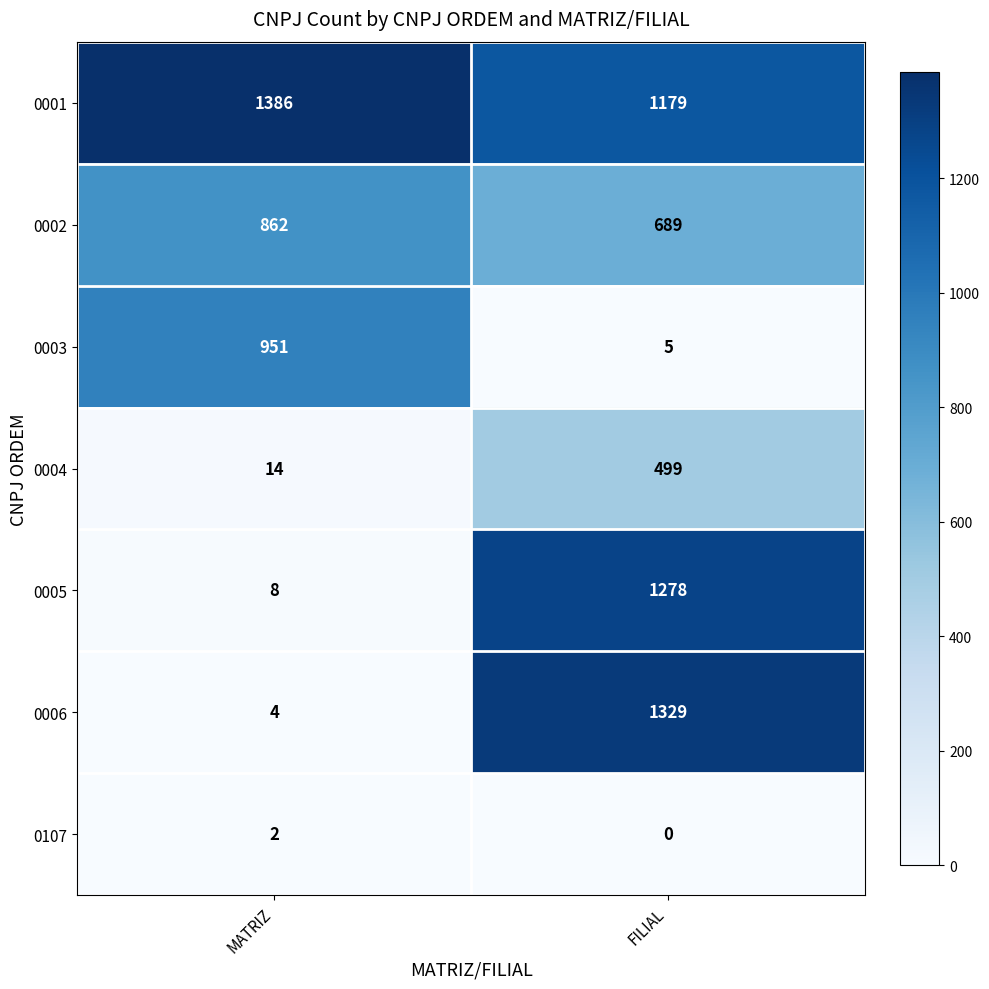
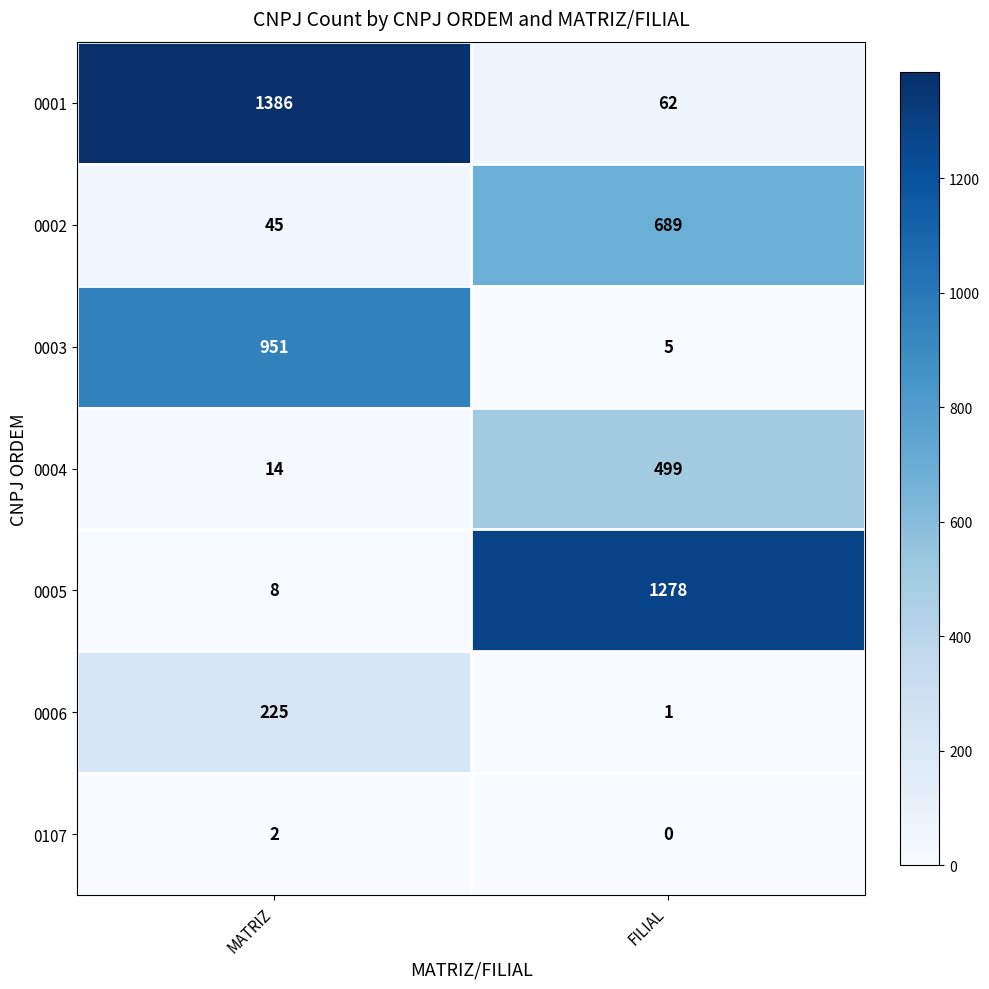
  {
    "0001": {
      "MATRIZ": 1386,
-     "FILIAL": 1179
+     "FILIAL": 62
    },
    "0002": {
-     "MATRIZ": 862,
+     "MATRIZ": 45,
      "FILIAL": 689
    },
    "0003": {
      "MATRIZ": 951,
      "FILIAL": 5
    },
    "0004": {
      "MATRIZ": 14,
      "FILIAL": 499
    },
    "0005": {
      "MATRIZ": 8,
      "FILIAL": 1278
    },
    "0006": {
-     "MATRIZ": 4,
-     "FILIAL": 1329
+     "MATRIZ": 225,
+     "FILIAL": 1
    },
    "0107": {
      "MATRIZ": 2,
      "FILIAL": 0
    }
  }
